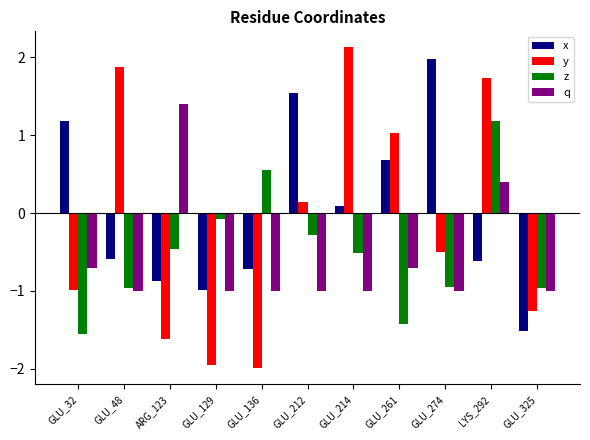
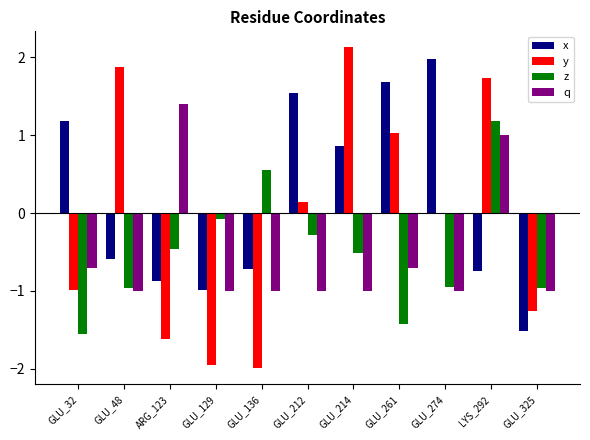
  {
    "x": {
      "GLU_32": 1.2,
      "GLU_48": -0.6,
      "ARG_123": -0.9,
      "GLU_129": -1.0,
      "GLU_136": -0.7,
      "GLU_212": 1.5,
-     "GLU_214": 0.1,
-     "GLU_261": 0.7,
+     "GLU_214": 0.9,
+     "GLU_261": 1.7,
      "GLU_274": 2.0,
-     "LYS_292": -0.6,
+     "LYS_292": -0.7,
      "GLU_325": -1.5
    },
    "y": {
      "GLU_32": -1.0,
      "GLU_48": 1.9,
      "ARG_123": -1.6,
      "GLU_129": -2.0,
      "GLU_136": -2.0,
      "GLU_212": 0.1,
      "GLU_214": 2.1,
      "GLU_261": 1.0,
-     "GLU_274": -0.5,
+     "GLU_274": 0.0,
      "LYS_292": 1.7,
      "GLU_325": -1.3
    },
    "z": {
      "GLU_32": -1.6,
      "GLU_48": -1.0,
      "ARG_123": -0.5,
      "GLU_129": -0.1,
      "GLU_136": 0.6,
      "GLU_212": -0.3,
      "GLU_214": -0.5,
      "GLU_261": -1.4,
      "GLU_274": -0.9,
      "LYS_292": 1.2,
      "GLU_325": -1.0
    },
    "q": {
      "GLU_32": -0.7,
      "GLU_48": -1.0,
      "ARG_123": 1.4,
      "GLU_129": -1.0,
      "GLU_136": -1.0,
      "GLU_212": -1.0,
      "GLU_214": -1.0,
      "GLU_261": -0.7,
      "GLU_274": -1.0,
-     "LYS_292": 0.4,
+     "LYS_292": 1.0,
      "GLU_325": -1.0
    }
  }
